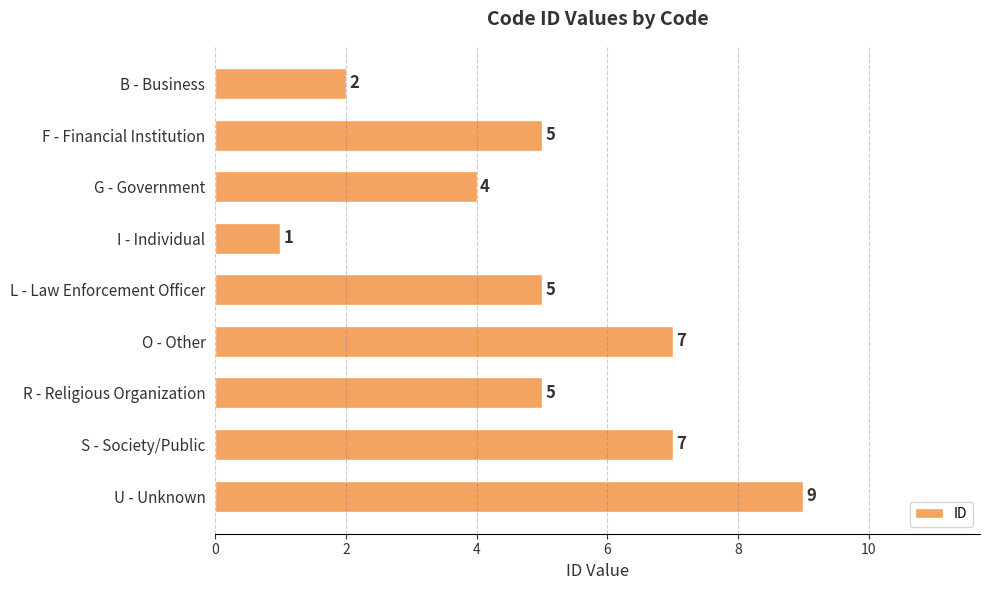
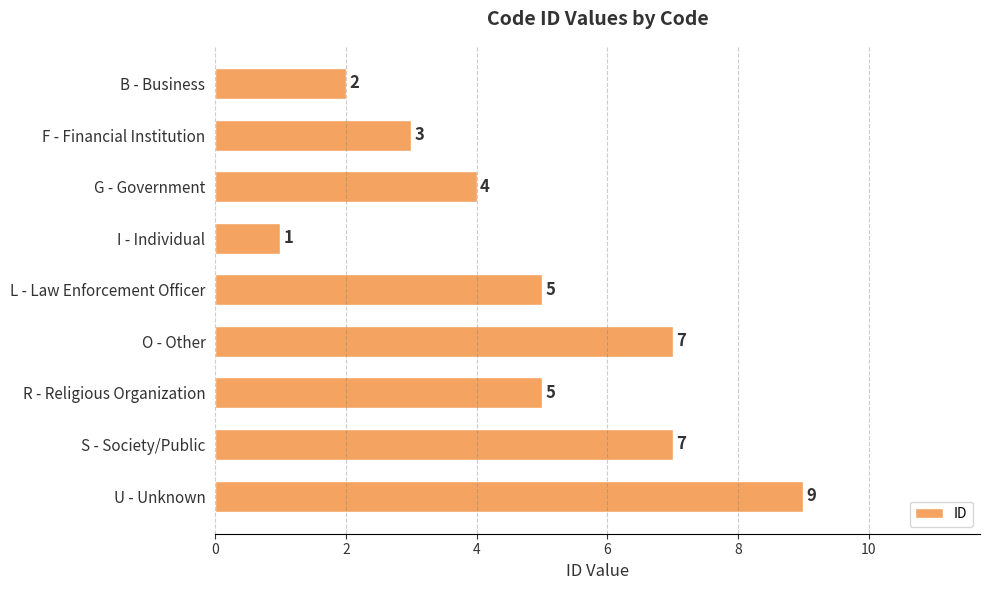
  {
    "B - Business": 2,
-   "F - Financial Institution": 5,
+   "F - Financial Institution": 3,
    "G - Government": 4,
    "I - Individual": 1,
    "L - Law Enforcement Officer": 5,
    "O - Other": 7,
    "R - Religious Organization": 5,
    "S - Society/Public": 7,
    "U - Unknown": 9
  }
